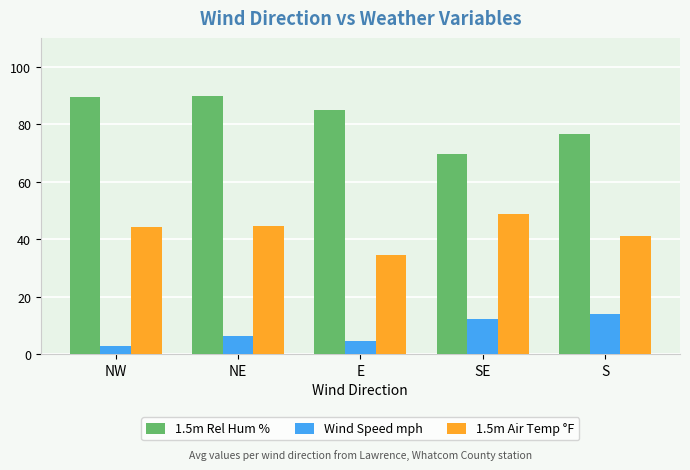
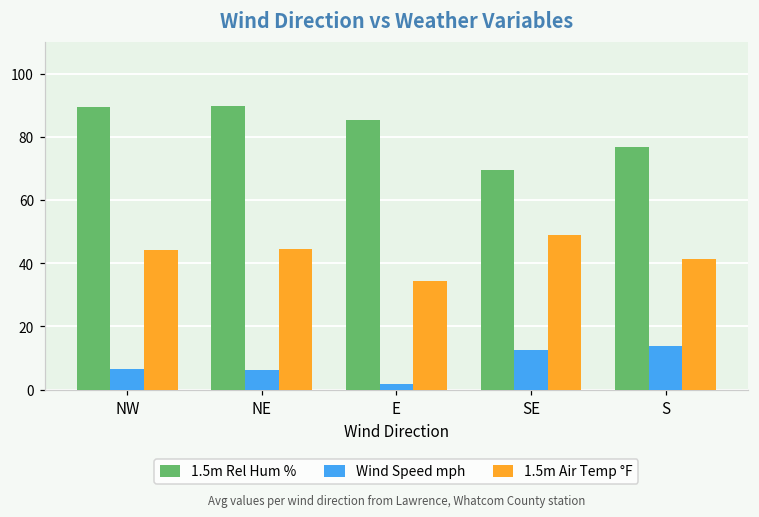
  {
    "1.5m Rel Hum %": {
      "NW": 89,
      "NE": 90,
      "E": 85,
      "SE": 70,
      "S": 77
    },
    "Wind Speed mph": {
-     "NW": 3,
+     "NW": 7,
      "NE": 6,
-     "E": 5,
+     "E": 2,
      "SE": 12,
      "S": 14
    },
    "1.5m Air Temp °F": {
      "NW": 44,
      "NE": 45,
      "E": 34,
      "SE": 49,
      "S": 41
    }
  }
